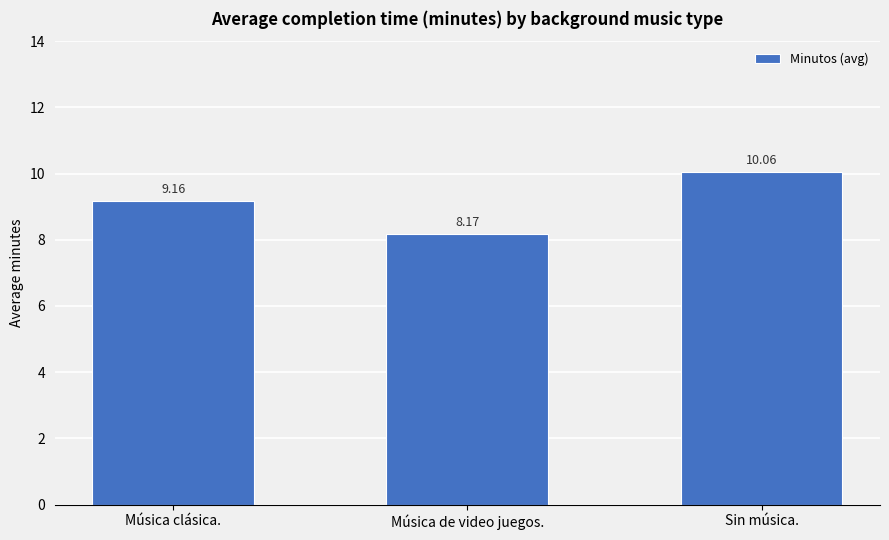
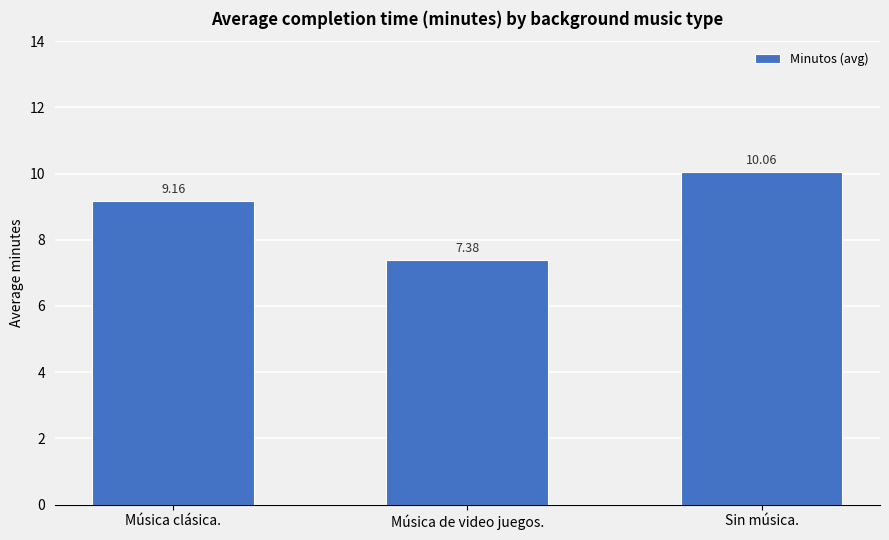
  {
    "Música clásica.": 9.16,
-   "Música de video juegos.": 8.17,
+   "Música de video juegos.": 7.38,
    "Sin música.": 10.06
  }
